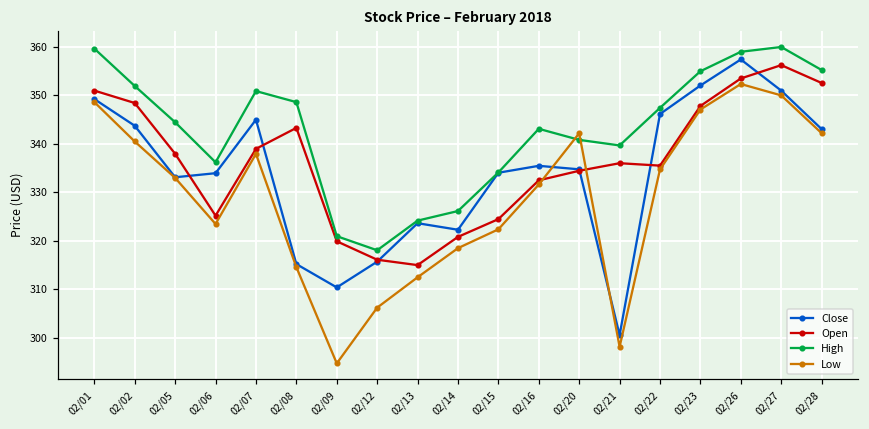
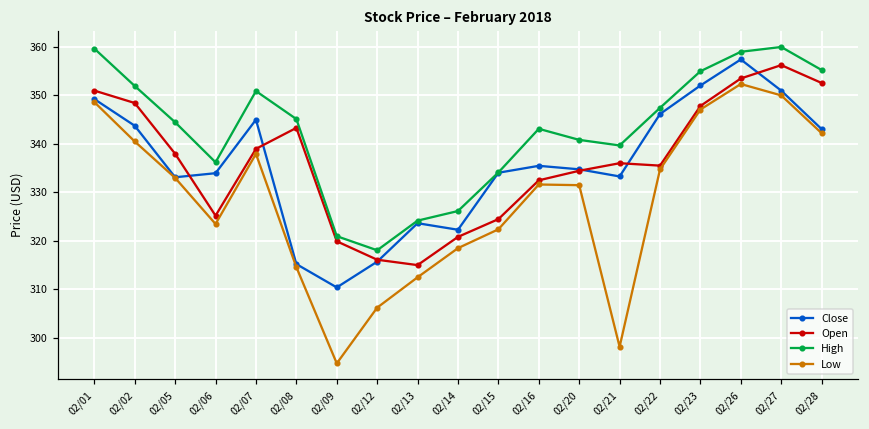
  {
    "Close": {
      "02/01": 349,
      "02/02": 344,
      "02/06": 334,
      "02/07": 345,
      "02/08": 315,
      "02/09": 310,
      "02/14": 322,
      "02/16": 335,
-     "02/21": 301,
+     "02/21": 333,
      "02/22": 346,
      "02/23": 352,
      "02/26": 357,
      "02/27": 351,
      "02/28": 343
    },
    "Open": {
      "02/01": 351,
      "02/02": 348,
      "02/05": 338,
      "02/06": 325,
      "02/07": 339,
      "02/08": 343,
      "02/09": 320,
      "02/13": 315,
      "02/14": 321,
      "02/15": 325,
      "02/16": 333,
      "02/21": 336,
      "02/22": 336,
      "02/23": 348,
      "02/26": 354,
      "02/27": 356,
      "02/28": 353
    },
    "High": {
      "02/01": 360,
      "02/02": 352,
      "02/05": 344,
      "02/06": 336,
      "02/07": 351,
-     "02/08": 349,
+     "02/08": 345,
      "02/09": 321,
      "02/12": 318,
      "02/14": 326,
      "02/16": 343,
      "02/20": 341,
      "02/21": 340,
      "02/22": 347,
      "02/23": 355,
      "02/26": 359,
      "02/27": 360,
      "02/28": 355
    },
    "Low": {
      "02/01": 349,
      "02/02": 341,
      "02/06": 324,
      "02/07": 338,
      "02/08": 315,
      "02/09": 295,
      "02/12": 306,
      "02/13": 313,
      "02/14": 319,
      "02/15": 322,
      "02/16": 332,
-     "02/20": 342,
+     "02/20": 332,
      "02/21": 298,
      "02/22": 335,
      "02/23": 347,
      "02/26": 352,
      "02/27": 350,
      "02/28": 342
    }
  }
